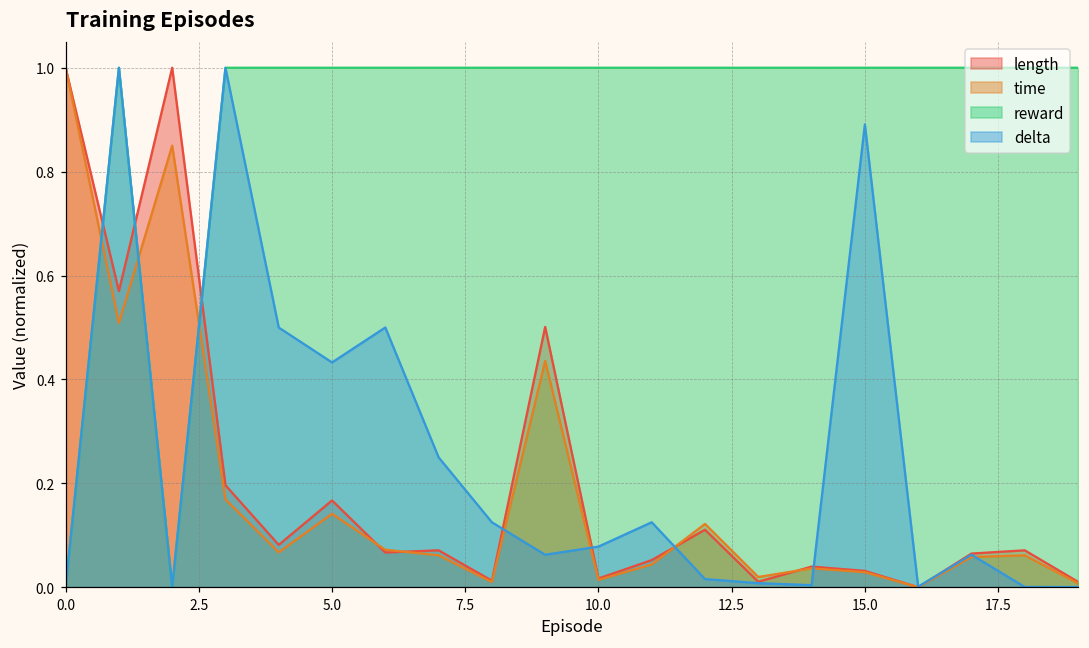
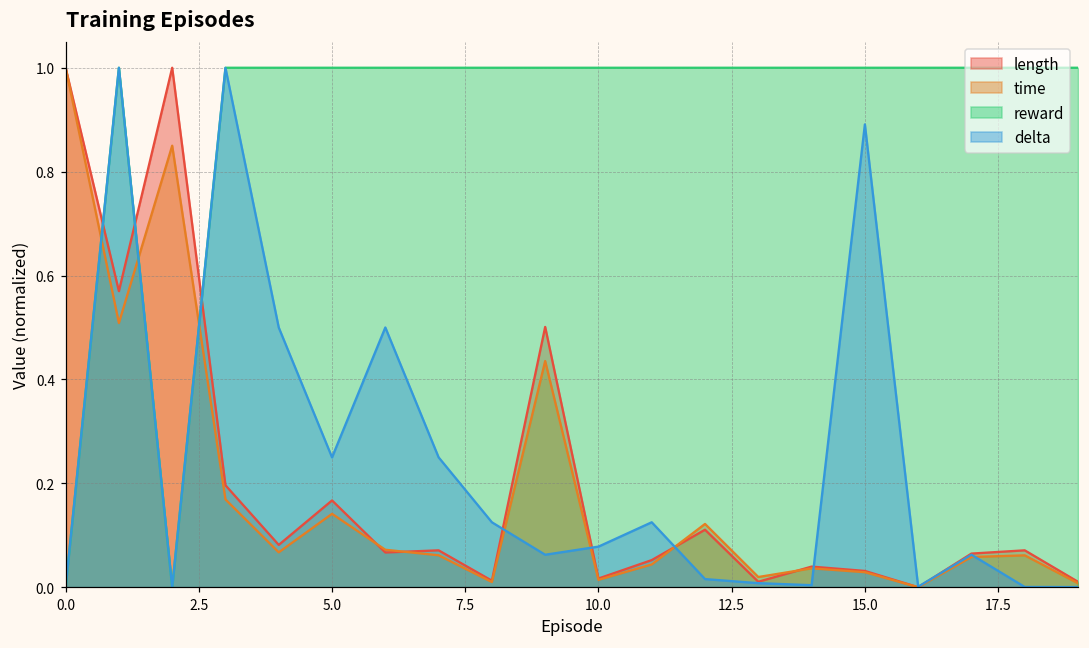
  {
    "reward": {
      "5.0": 1.00,
      "10.0": 1.00,
      "15.0": 1.00
    },
    "delta": {
-     "5.0": 0.43,
+     "5.0": 0.25,
      "10.0": 0.08,
      "15.0": 0.89
    }
  }
